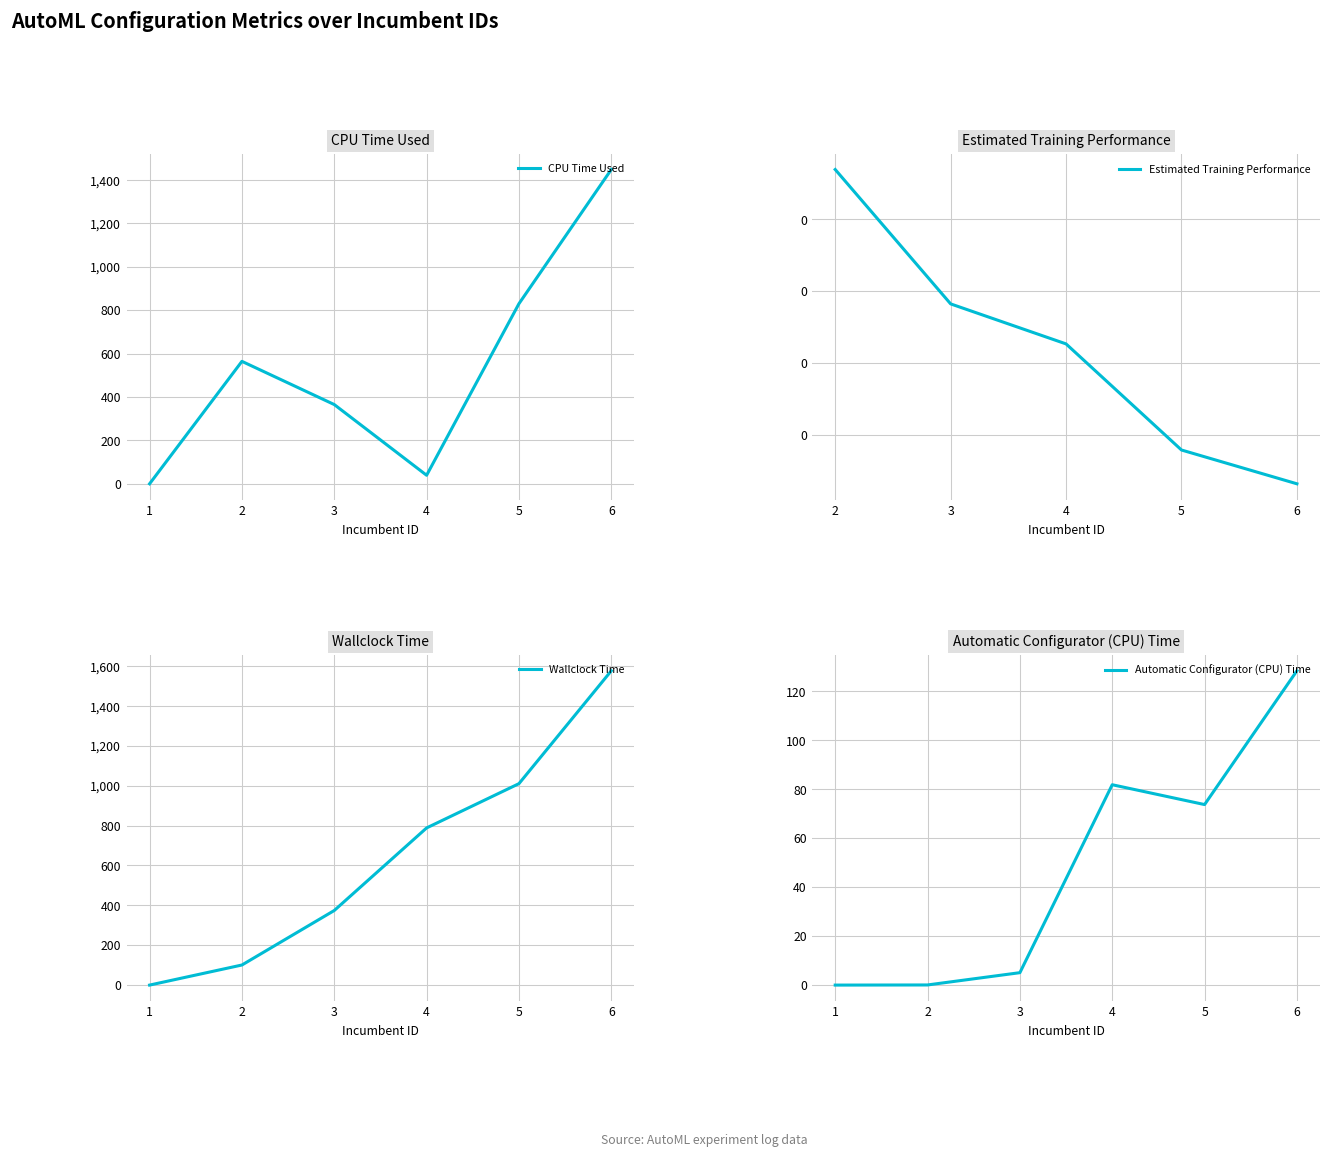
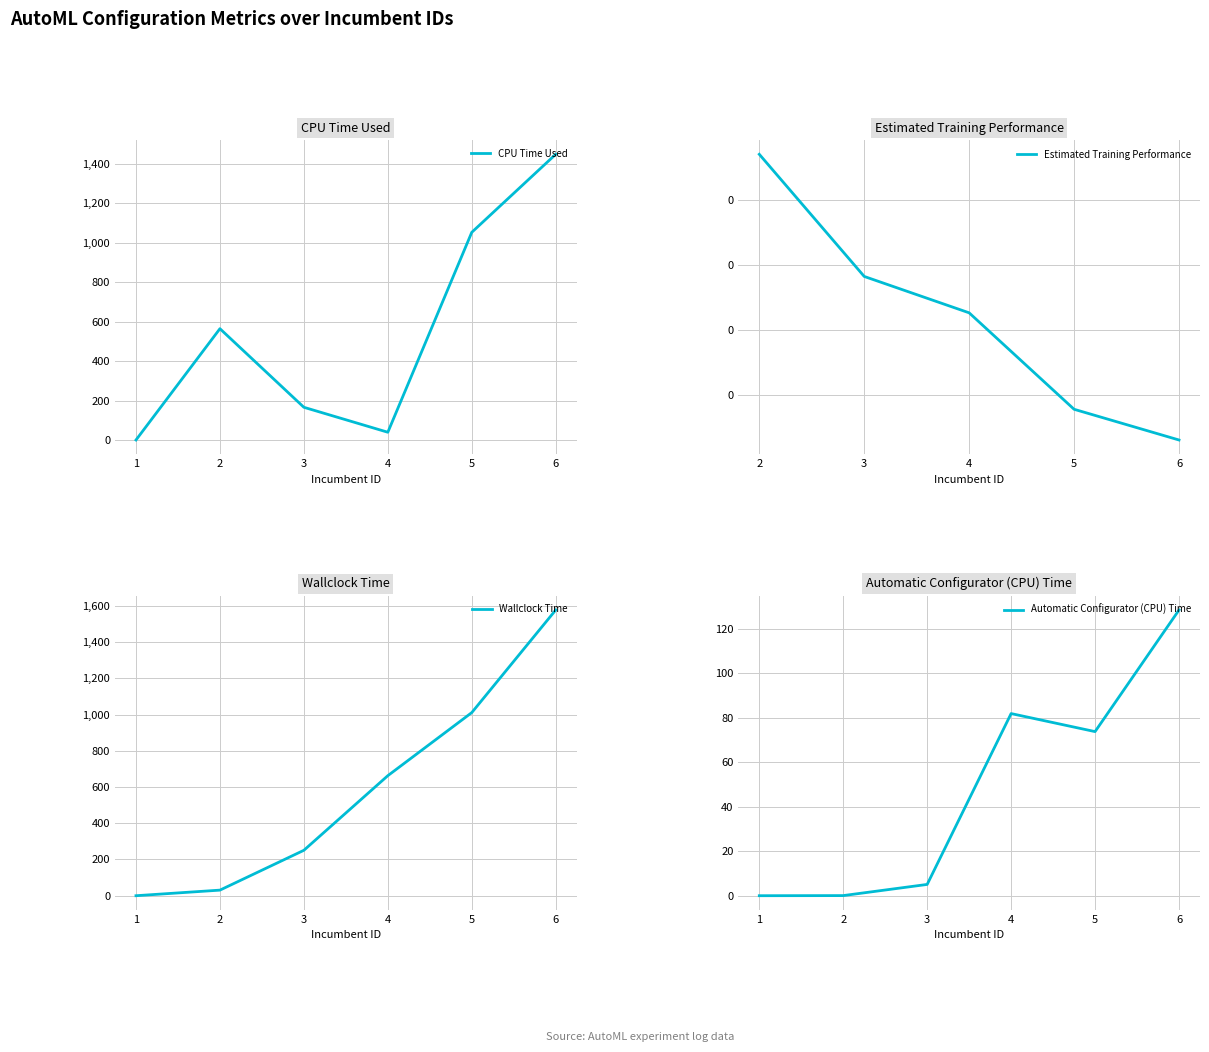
  {
    "CPU Time Used": {
      "1": "0",
      "2": "560",
-     "3": "370",
+     "3": "170",
      "4": "40",
-     "5": "830",
+     "5": "1,050",
      "6": "1,450"
    },
    "Wallclock Time": {
      "1": "0",
-     "2": "100",
-     "3": "370",
-     "4": "790",
+     "2": "30",
+     "3": "250",
+     "4": "660",
      "5": "1,010",
      "6": "1,580"
    },
    "Automatic Configurator (CPU) Time": {
      "1": "0",
      "2": "0",
      "3": "5",
      "4": "82",
      "5": "74",
      "6": "128"
    }
  }
